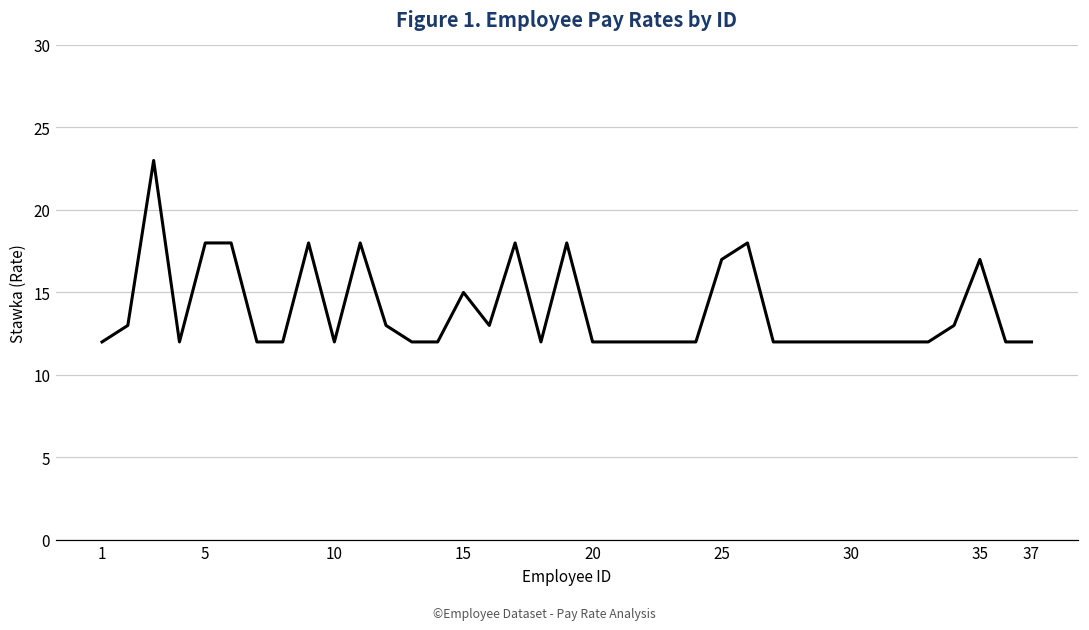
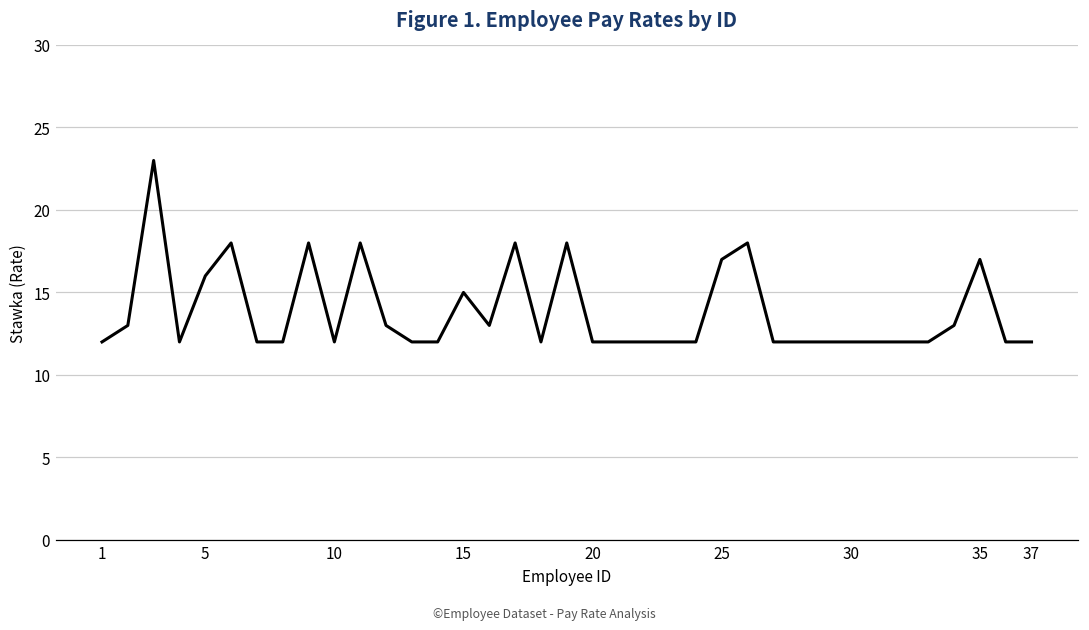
  {
    "1": 12,
-   "5": 18,
+   "5": 16,
    "10": 12,
    "15": 15,
    "20": 12,
    "25": 17,
    "30": 12,
    "35": 17,
    "37": 12
  }
